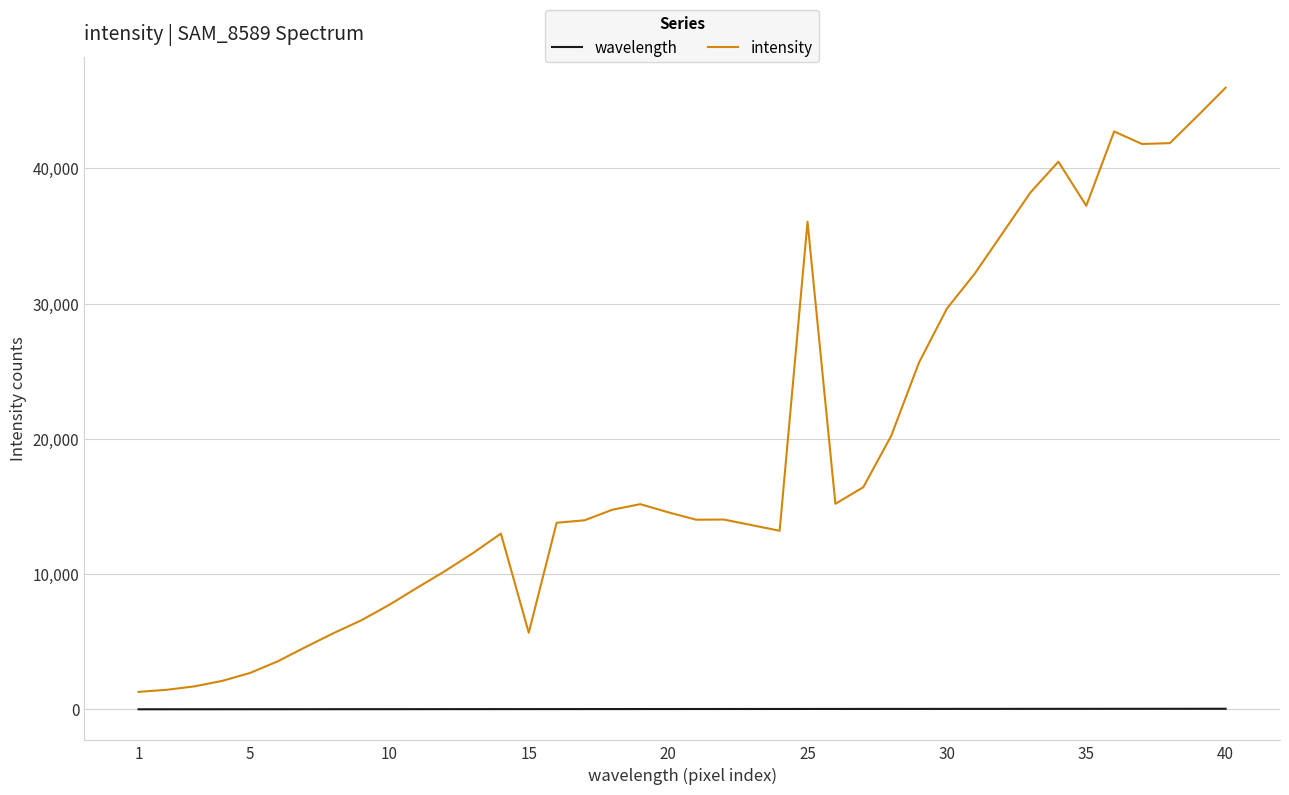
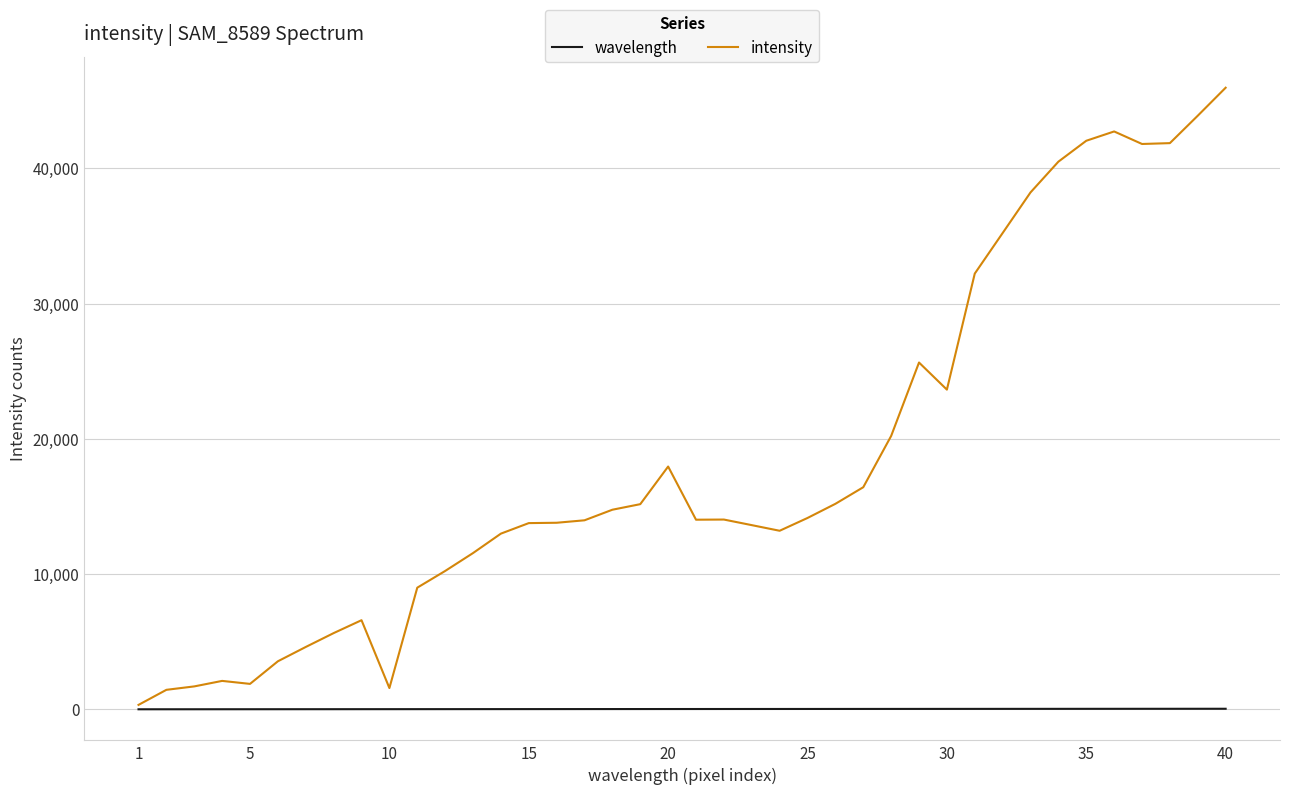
  {
    "wavelength": {
      "1": "0",
      "5": "0",
      "10": "0",
      "15": "0",
      "20": "0",
      "25": "0",
      "30": "0",
      "35": "0",
      "40": "0"
    },
    "intensity": {
-     "1": "1,300",
-     "5": "2,700",
-     "10": "7,700",
-     "15": "5,700",
-     "20": "14,600",
-     "25": "36,100",
-     "30": "29,600",
-     "35": "37,200",
+     "1": "300",
+     "5": "1,900",
+     "10": "1,600",
+     "15": "13,800",
+     "20": "18,000",
+     "25": "14,100",
+     "30": "23,600",
+     "35": "42,000",
      "40": "46,000"
    }
  }
